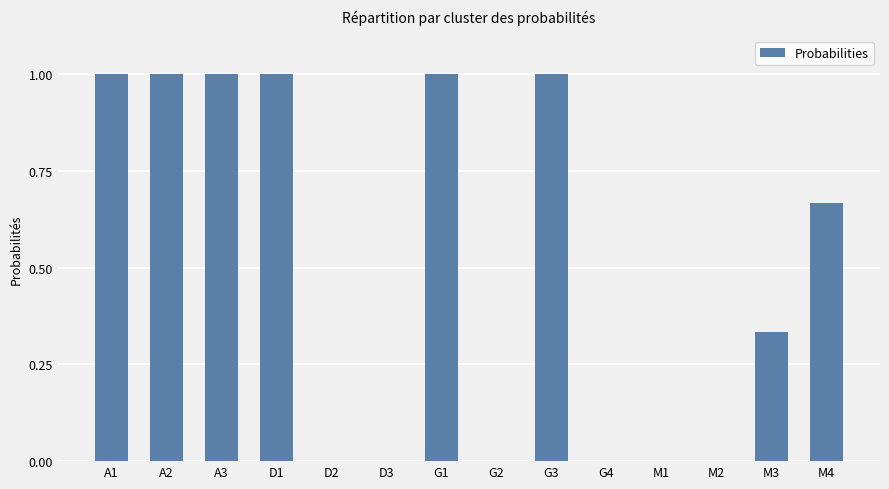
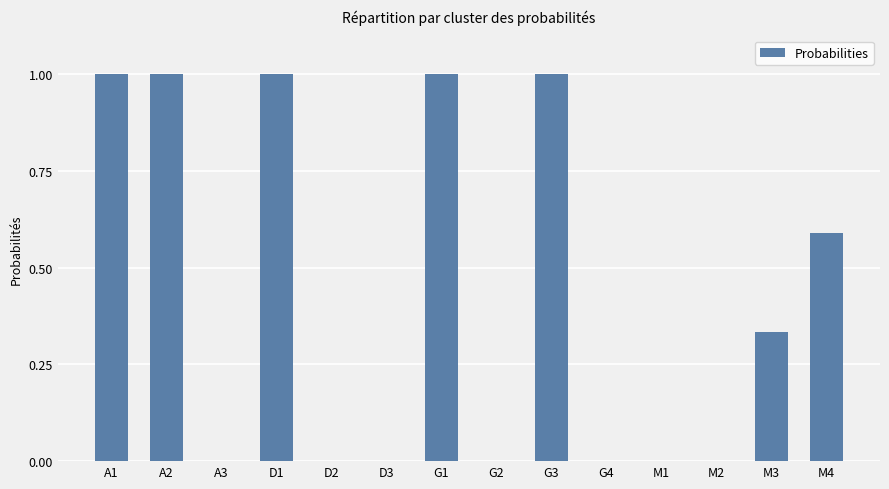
  {
    "A1": 1.00,
    "A2": 1.00,
-   "A3": 1,
+   "A3": 0,
    "D1": 1.00,
    "D2": 0.00,
    "D3": 0.00,
    "G1": 1.00,
    "G2": 0.00,
    "G3": 1.00,
    "G4": 0.00,
    "M1": 0.00,
    "M2": 0.00,
    "M3": 0.33,
-   "M4": 0.67
+   "M4": 0.59
  }
